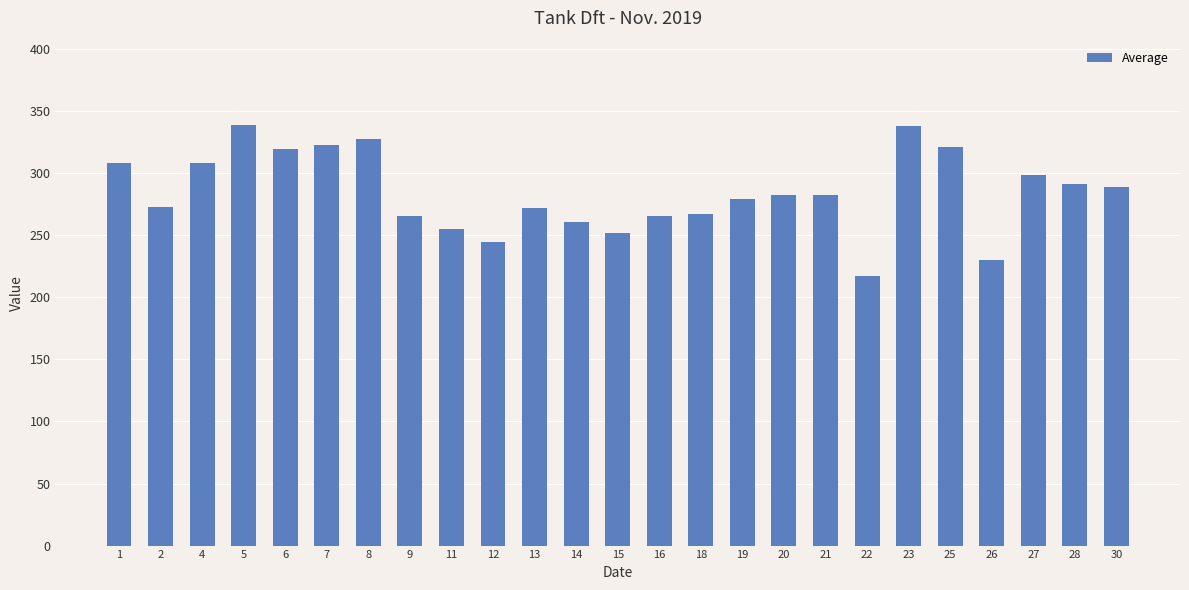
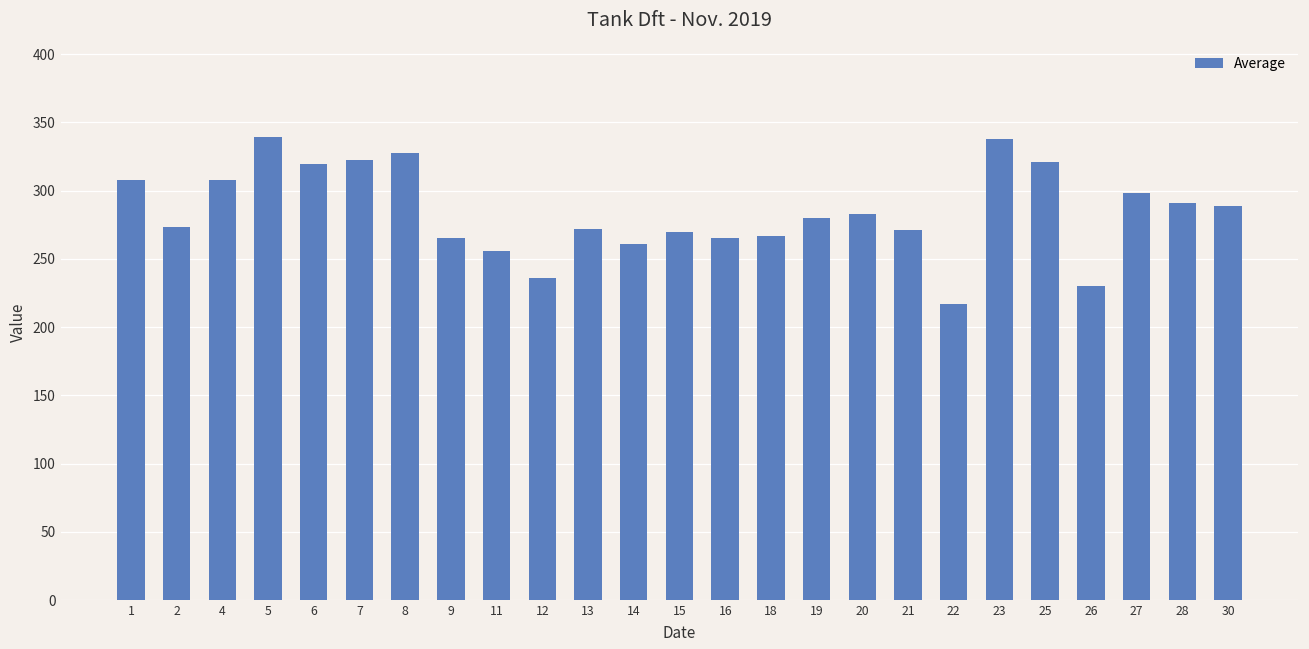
  {
    "1": 308,
    "2": 273,
    "4": 308,
    "5": 339,
    "6": 319,
    "7": 322,
    "8": 327,
    "9": 265,
    "11": 255,
-   "12": 244,
+   "12": 236,
    "13": 272,
    "14": 261,
-   "15": 252,
+   "15": 269,
    "16": 266,
    "18": 267,
    "19": 280,
    "20": 283,
-   "21": 282,
+   "21": 271,
    "22": 217,
    "23": 338,
    "25": 321,
    "26": 230,
    "27": 298,
    "28": 291,
    "30": 289
  }
